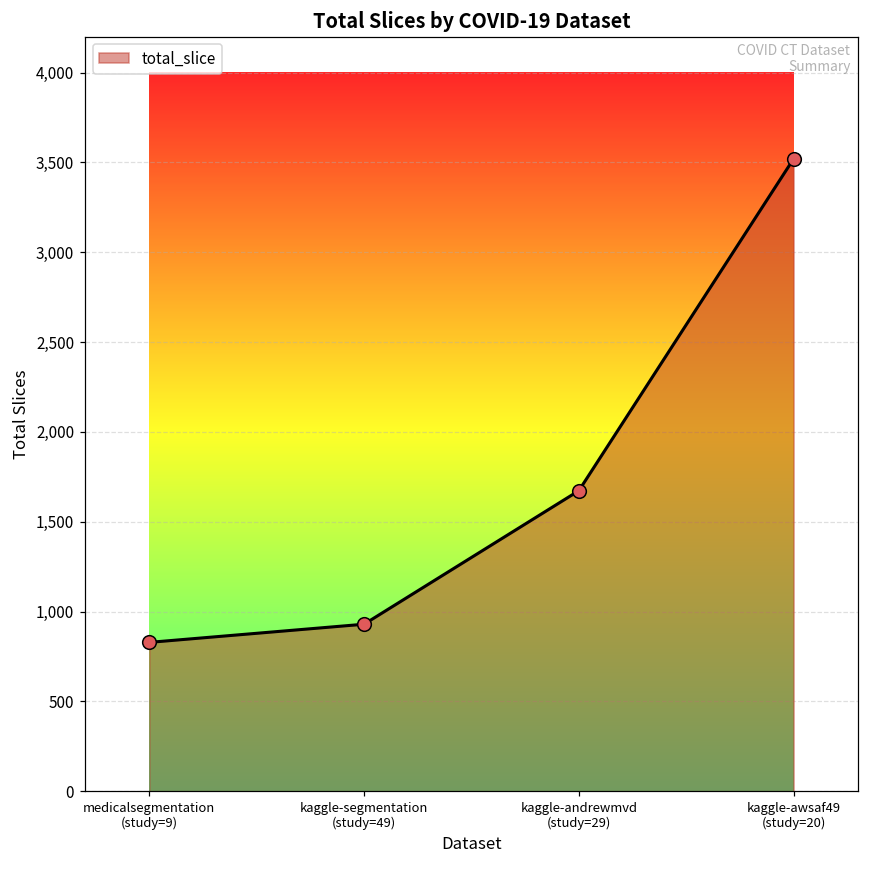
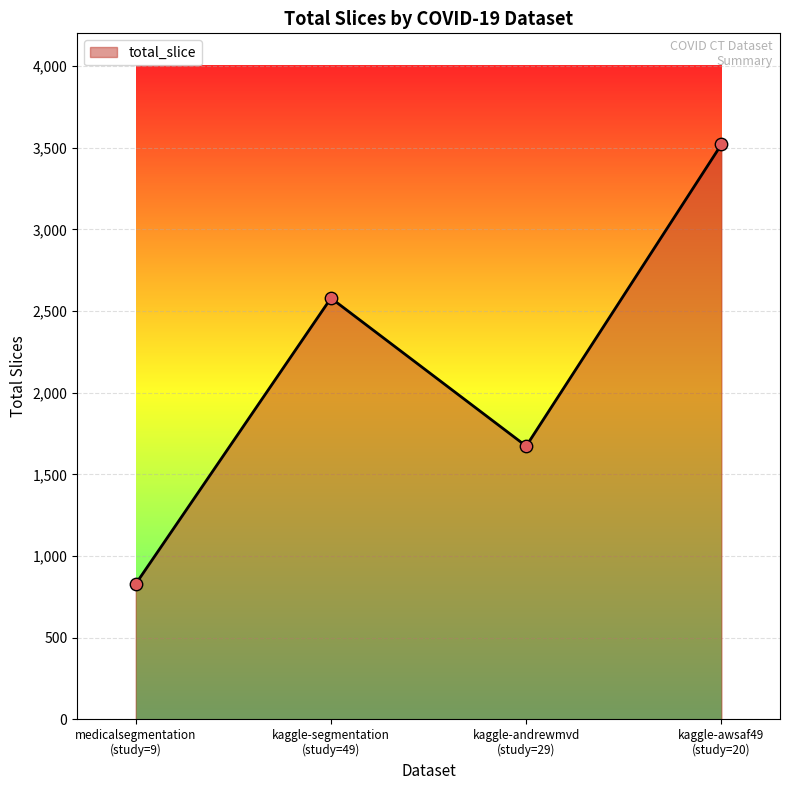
  {
    "medicalsegmentation (study=9)": "830",
-   "kaggle-segmentation (study=49)": "930",
+   "kaggle-segmentation (study=49)": "2,580",
    "kaggle-andrewmvd (study=29)": "1,670",
    "kaggle-awsaf49 (study=20)": "3,520"
  }
